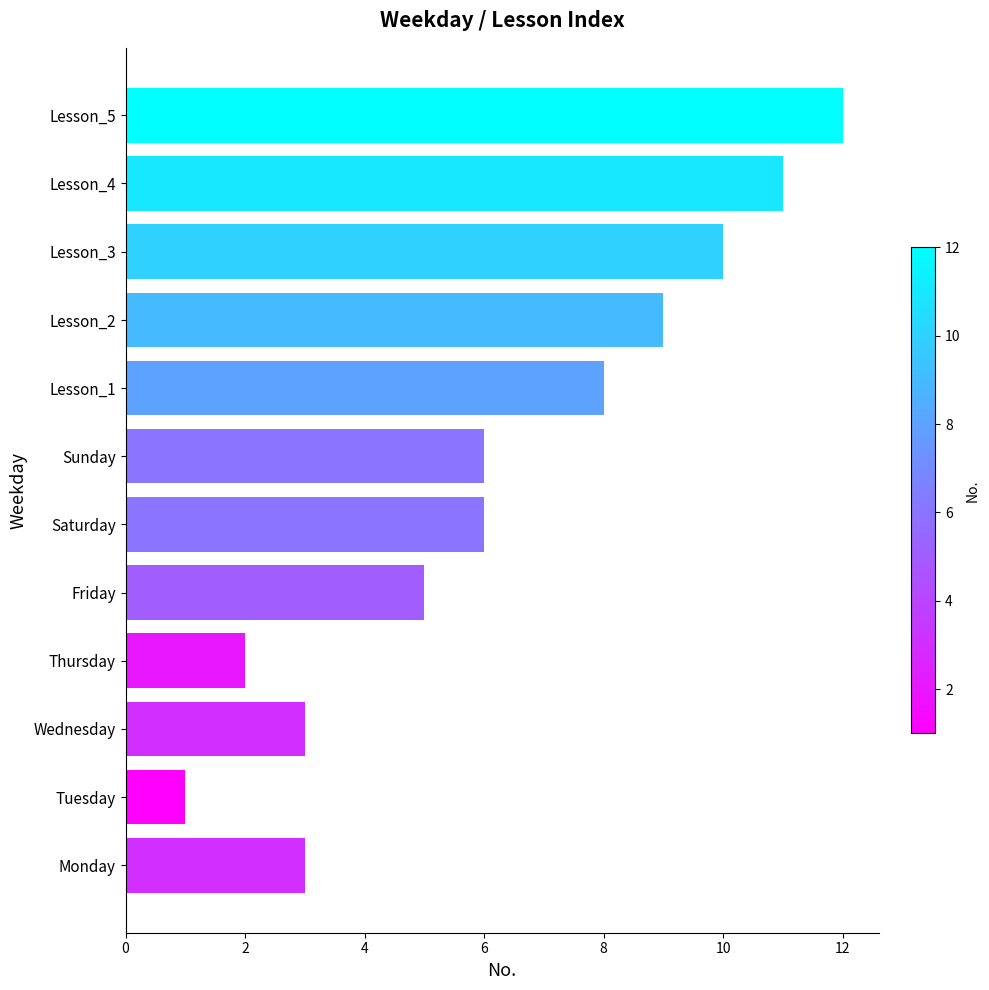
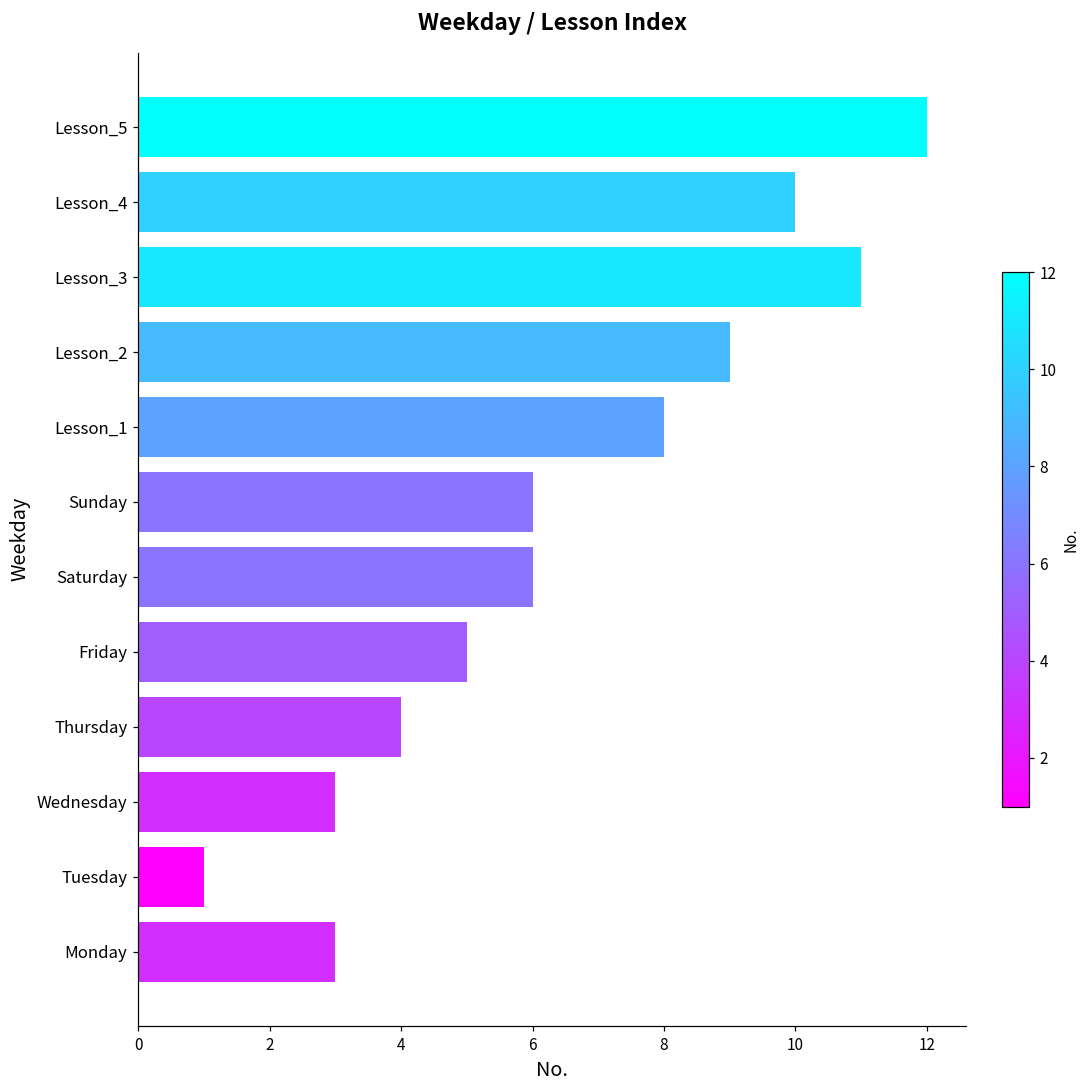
  {
    "Lesson_5": 12,
-   "Lesson_4": 11,
-   "Lesson_3": 10,
+   "Lesson_4": 10,
+   "Lesson_3": 11,
    "Lesson_2": 9,
    "Lesson_1": 8,
    "Sunday": 6,
    "Saturday": 6,
    "Friday": 5,
-   "Thursday": 2,
+   "Thursday": 4,
    "Wednesday": 3,
    "Tuesday": 1,
    "Monday": 3
  }
